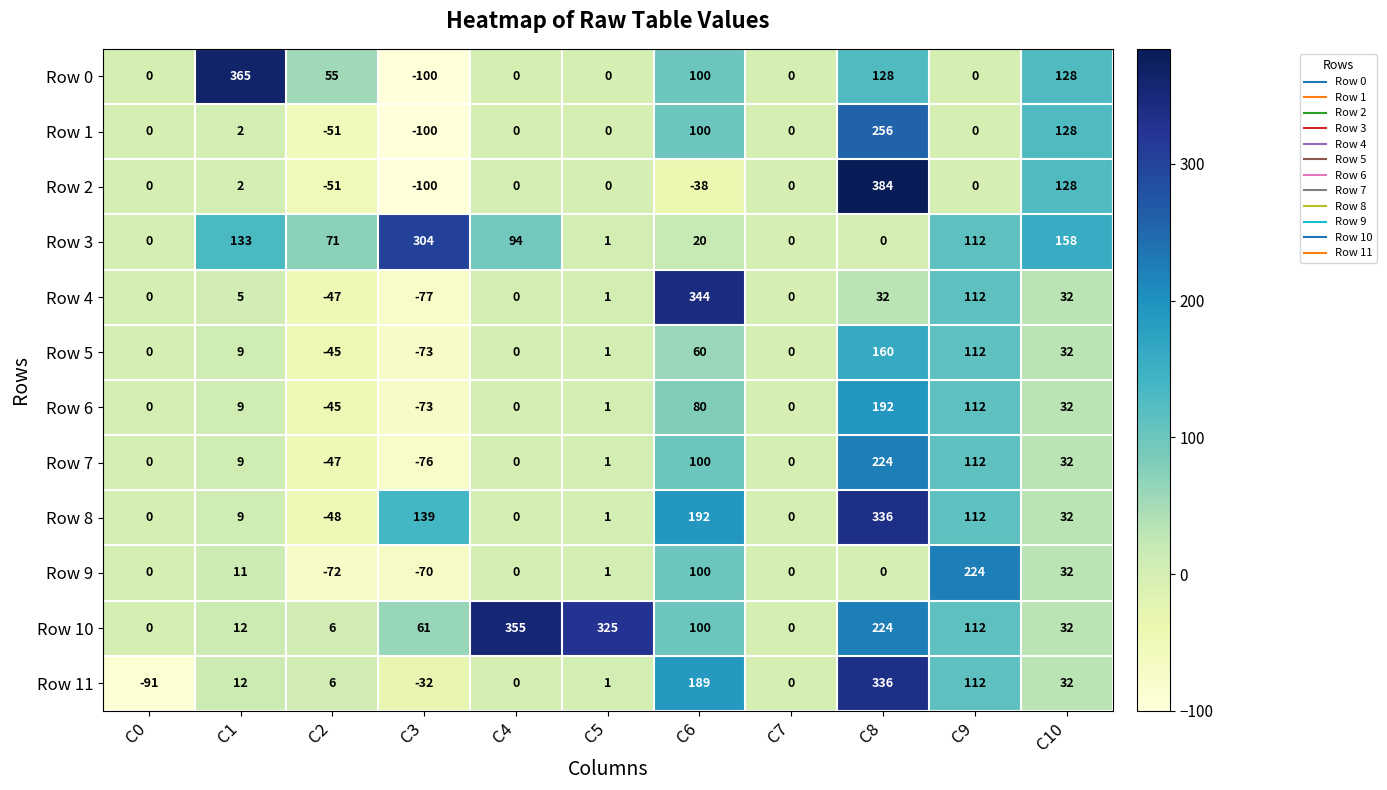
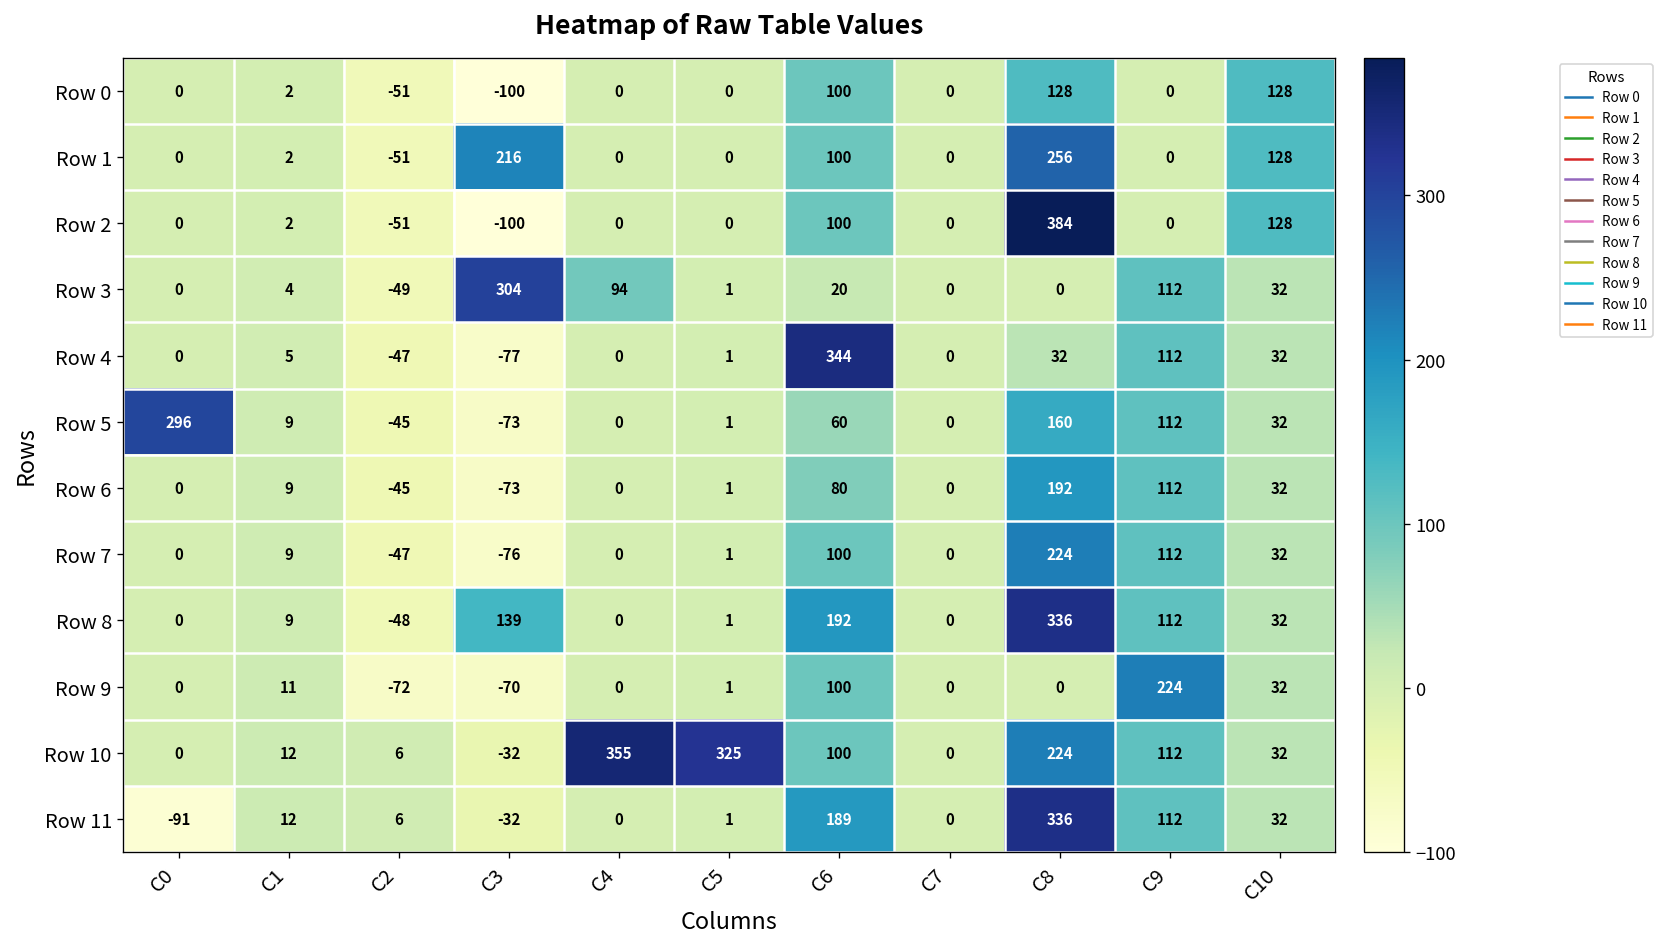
  {
    "Row 0": {
      "C0": 0,
-     "C1": 365,
-     "C2": 55,
+     "C1": 2,
+     "C2": -51,
      "C3": -100,
      "C4": 0,
      "C5": 0,
      "C6": 100,
      "C7": 0,
      "C8": 128,
      "C9": 0,
      "C10": 128
    },
    "Row 1": {
      "C0": 0,
      "C1": 2,
      "C2": -51,
-     "C3": -100,
+     "C3": 216,
      "C4": 0,
      "C5": 0,
      "C6": 100,
      "C7": 0,
      "C8": 256,
      "C9": 0,
      "C10": 128
    },
    "Row 2": {
      "C0": 0,
      "C1": 2,
      "C2": -51,
      "C3": -100,
      "C4": 0,
      "C5": 0,
-     "C6": -38,
+     "C6": 100,
      "C7": 0,
      "C8": 384,
      "C9": 0,
      "C10": 128
    },
    "Row 3": {
      "C0": 0,
-     "C1": 133,
-     "C2": 71,
+     "C1": 4,
+     "C2": -49,
      "C3": 304,
      "C4": 94,
      "C5": 1,
      "C6": 20,
      "C7": 0,
      "C8": 0,
      "C9": 112,
-     "C10": 158
+     "C10": 32
    },
    "Row 4": {
      "C0": 0,
      "C1": 5,
      "C2": -47,
      "C3": -77,
      "C4": 0,
      "C5": 1,
      "C6": 344,
      "C7": 0,
      "C8": 32,
      "C9": 112,
      "C10": 32
    },
    "Row 5": {
-     "C0": 0,
+     "C0": 296,
      "C1": 9,
      "C2": -45,
      "C3": -73,
      "C4": 0,
      "C5": 1,
      "C6": 60,
      "C7": 0,
      "C8": 160,
      "C9": 112,
      "C10": 32
    },
    "Row 6": {
      "C0": 0,
      "C1": 9,
      "C2": -45,
      "C3": -73,
      "C4": 0,
      "C5": 1,
      "C6": 80,
      "C7": 0,
      "C8": 192,
      "C9": 112,
      "C10": 32
    },
    "Row 7": {
      "C0": 0,
      "C1": 9,
      "C2": -47,
      "C3": -76,
      "C4": 0,
      "C5": 1,
      "C6": 100,
      "C7": 0,
      "C8": 224,
      "C9": 112,
      "C10": 32
    },
    "Row 8": {
      "C0": 0,
      "C1": 9,
      "C2": -48,
      "C3": 139,
      "C4": 0,
      "C5": 1,
      "C6": 192,
      "C7": 0,
      "C8": 336,
      "C9": 112,
      "C10": 32
    },
    "Row 9": {
      "C0": 0,
      "C1": 11,
      "C2": -72,
      "C3": -70,
      "C4": 0,
      "C5": 1,
      "C6": 100,
      "C7": 0,
      "C8": 0,
      "C9": 224,
      "C10": 32
    },
    "Row 10": {
      "C0": 0,
      "C1": 12,
      "C2": 6,
-     "C3": 61,
+     "C3": -32,
      "C4": 355,
      "C5": 325,
      "C6": 100,
      "C7": 0,
      "C8": 224,
      "C9": 112,
      "C10": 32
    },
    "Row 11": {
      "C0": -91,
      "C1": 12,
      "C2": 6,
      "C3": -32,
      "C4": 0,
      "C5": 1,
      "C6": 189,
      "C7": 0,
      "C8": 336,
      "C9": 112,
      "C10": 32
    }
  }
